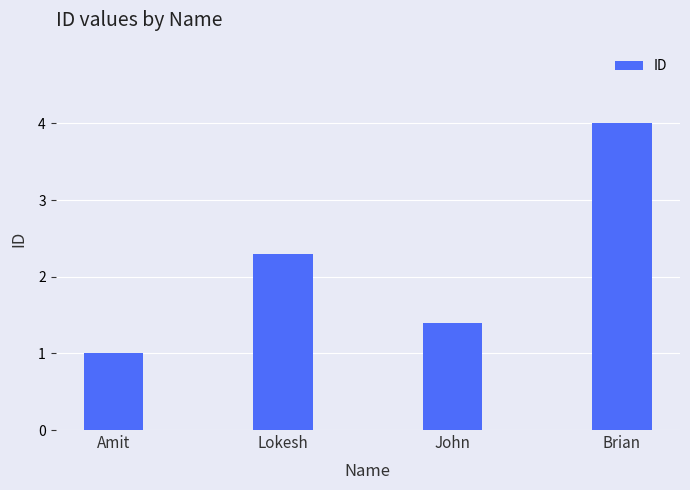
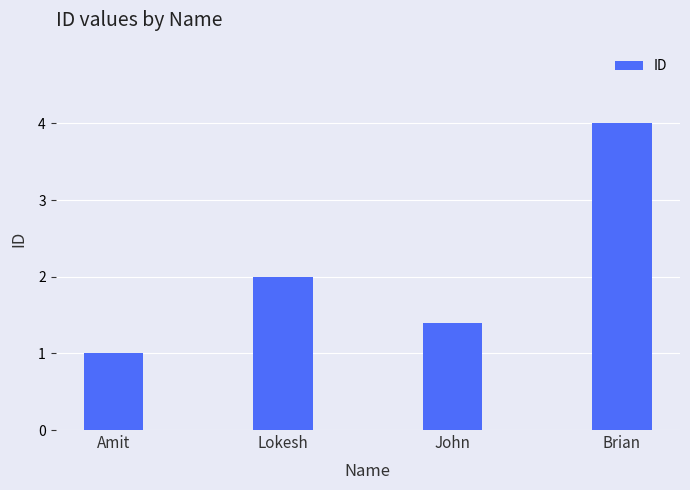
  {
    "Amit": 1.0,
-   "Lokesh": 2.3,
+   "Lokesh": 2.0,
    "John": 1.4,
    "Brian": 4.0
  }
